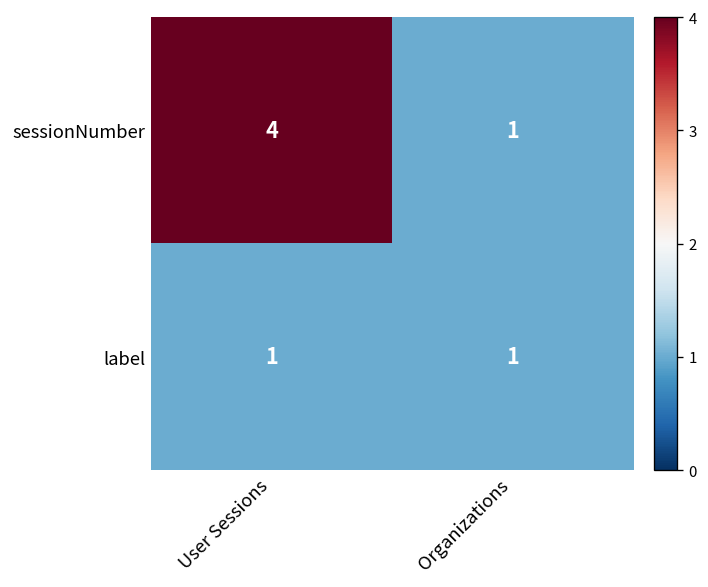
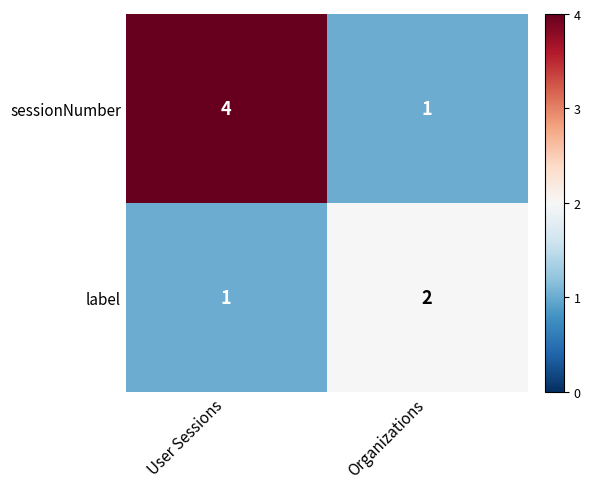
  {
    "sessionNumber": {
      "User Sessions": 4,
      "Organizations": 1
    },
    "label": {
      "User Sessions": 1,
-     "Organizations": 1
+     "Organizations": 2
    }
  }
